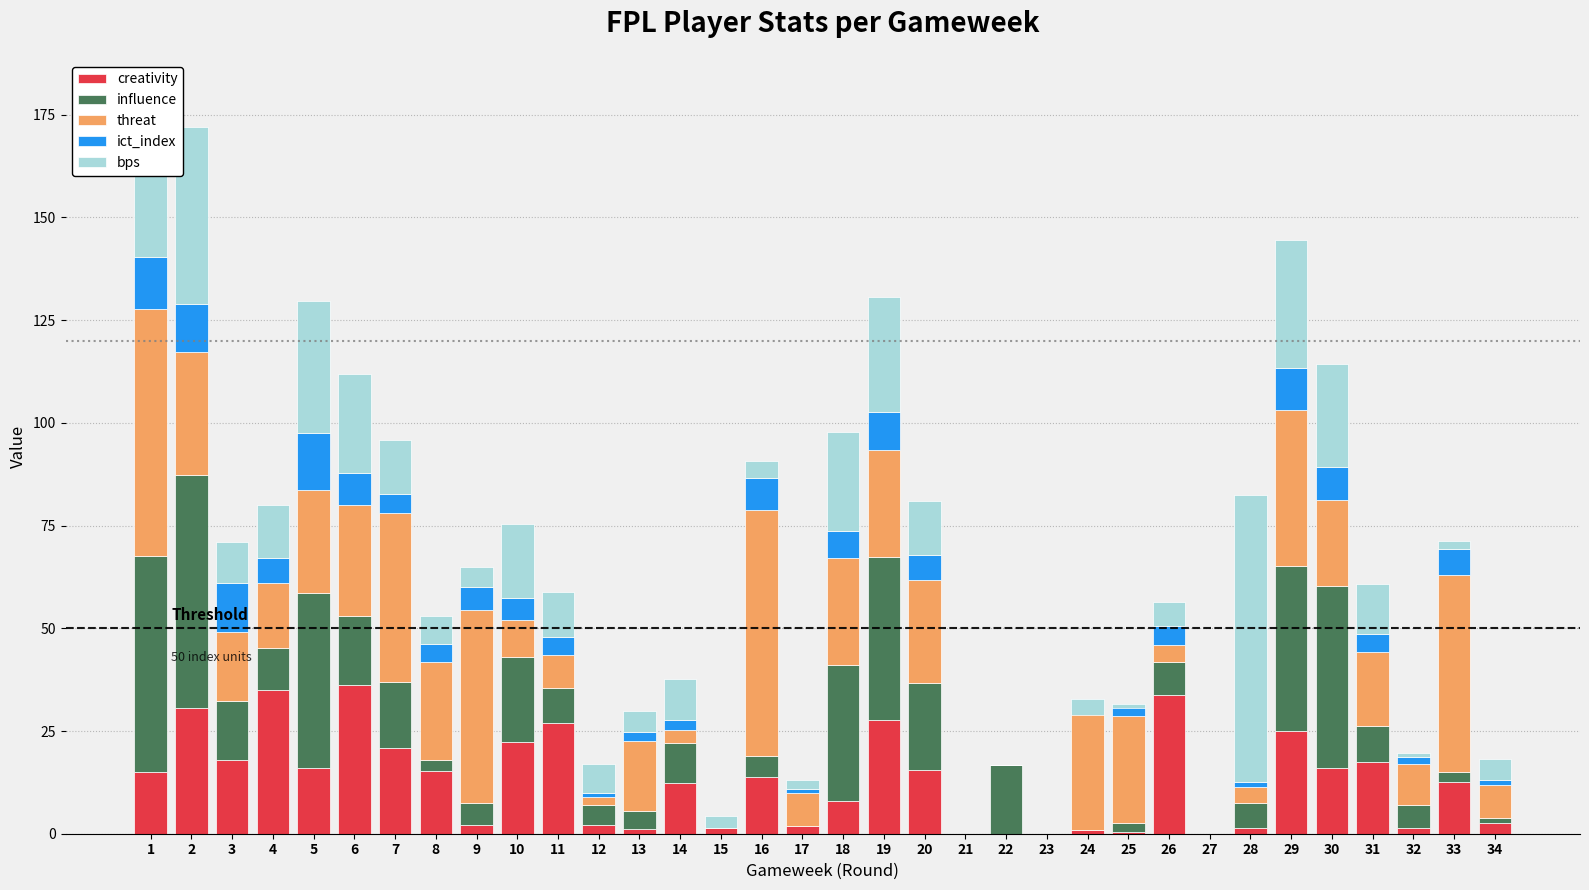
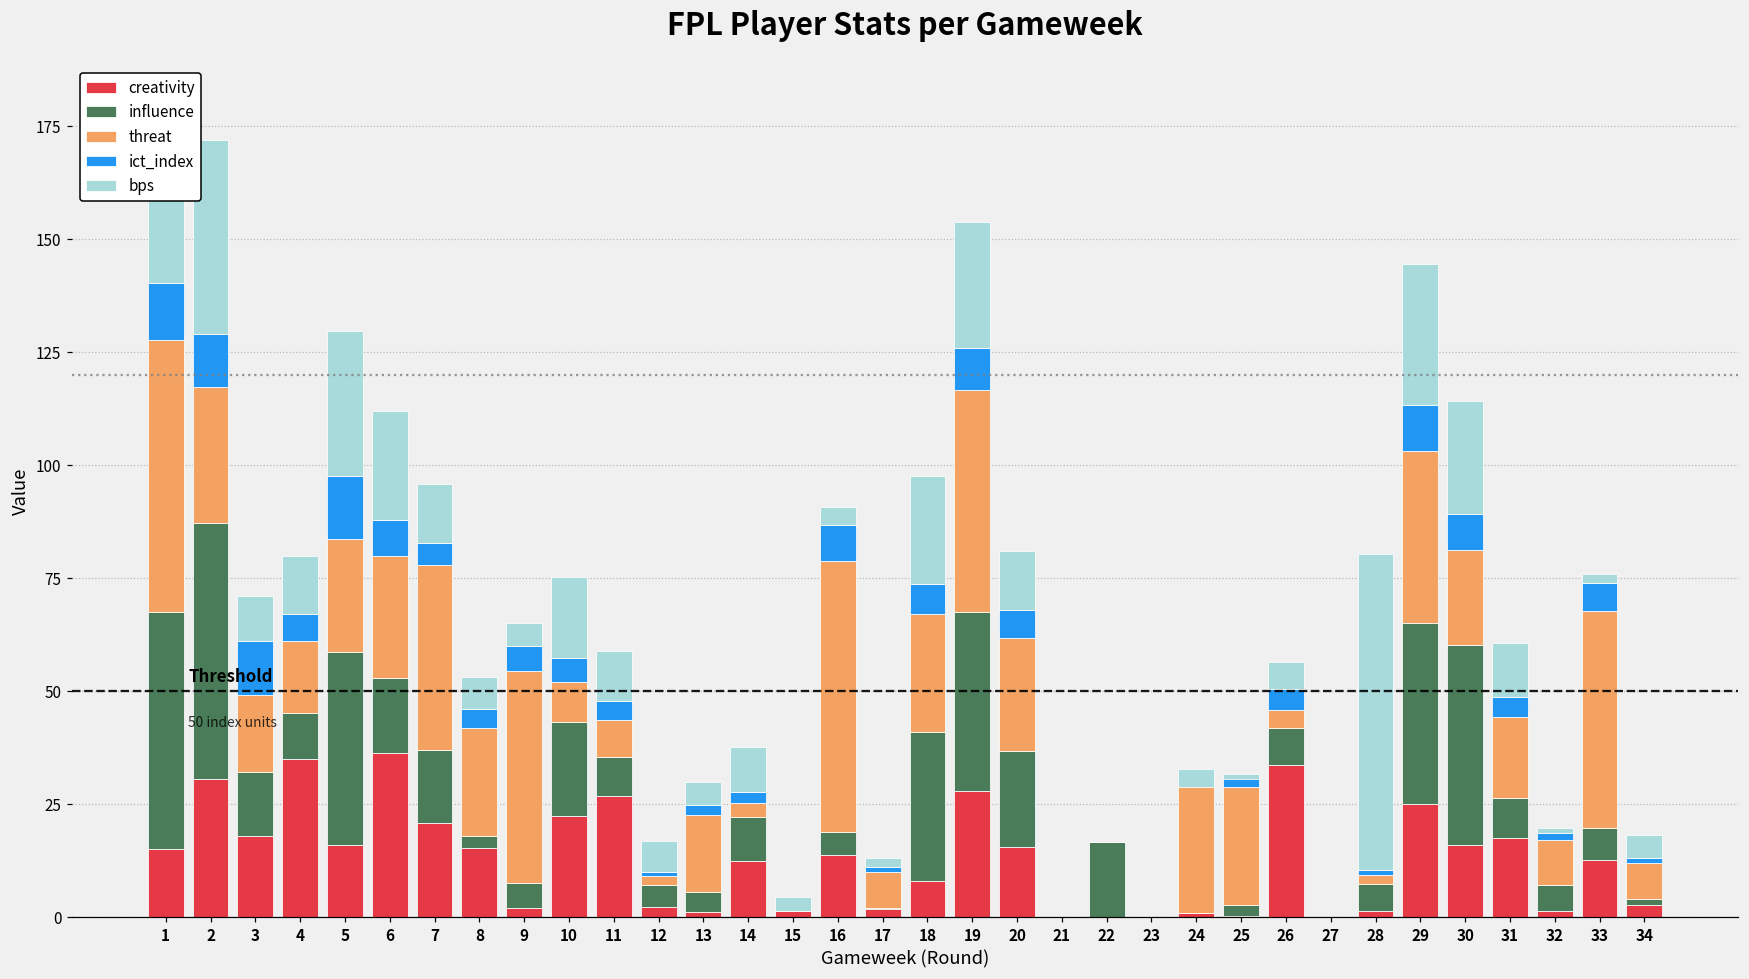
  {
    "creativity": {
      "1": 15,
      "2": 31,
      "3": 18,
      "4": 35,
      "5": 16,
      "6": 36,
      "7": 21,
      "8": 15,
      "9": 2,
      "10": 22,
      "11": 27,
      "12": 2,
      "13": 1,
      "14": 12,
      "15": 1,
      "16": 14,
      "17": 2,
      "18": 8,
      "19": 28,
      "20": 16,
      "21": 0,
      "22": 0,
      "23": 0,
      "24": 1,
      "26": 34,
      "27": 0,
      "28": 1,
      "29": 25,
      "30": 16,
      "31": 18,
      "32": 1,
      "33": 13,
      "34": 3
    },
    "influence": {
      "1": 53,
      "2": 57,
      "3": 14,
      "4": 10,
      "5": 43,
      "6": 17,
      "7": 16,
      "8": 3,
      "9": 5,
      "10": 21,
      "11": 9,
      "12": 5,
      "13": 4,
      "14": 10,
      "15": 0,
      "16": 5,
      "18": 33,
      "19": 40,
      "20": 21,
      "21": 0,
      "22": 17,
      "23": 0,
      "24": 0,
      "25": 2,
      "26": 8,
      "27": 0,
      "28": 6,
      "29": 40,
      "30": 44,
      "31": 9,
      "32": 6,
-     "33": 2,
+     "33": 7,
      "34": 1
    },
    "threat": {
      "1": 60,
      "2": 30,
      "4": 16,
      "5": 25,
      "6": 27,
      "7": 41,
      "8": 24,
      "9": 47,
      "10": 9,
      "11": 8,
      "12": 2,
      "13": 17,
      "14": 3,
      "15": 0,
      "16": 60,
      "17": 8,
      "18": 26,
-     "19": 26,
+     "19": 49,
      "20": 25,
      "21": 0,
      "22": 0,
      "23": 0,
      "25": 26,
      "26": 4,
      "27": 0,
-     "28": 4,
+     "28": 2,
      "29": 38,
      "30": 21,
      "31": 18,
      "32": 10,
      "33": 48,
      "34": 8
    },
    "ict_index": {
      "1": 13,
      "2": 12,
      "3": 12,
      "4": 6,
      "5": 14,
      "6": 8,
      "7": 5,
      "8": 4,
      "9": 6,
      "10": 5,
      "11": 4,
      "12": 1,
      "13": 2,
      "14": 3,
      "16": 8,
      "17": 1,
      "18": 7,
      "19": 9,
      "20": 6,
      "21": 0,
      "22": 0,
      "23": 0,
      "24": 3,
      "25": 3,
      "26": 5,
      "27": 0,
      "28": 1,
      "29": 10,
      "30": 8,
      "31": 4,
      "32": 2,
      "33": 6,
      "34": 1
    },
    "bps": {
      "2": 43,
      "3": 10,
      "4": 13,
      "5": 32,
      "6": 24,
      "7": 13,
      "8": 7,
      "9": 5,
      "10": 18,
      "11": 11,
      "12": 7,
      "13": 5,
      "14": 10,
      "15": 3,
      "16": 4,
      "17": 2,
      "18": 24,
      "19": 28,
      "20": 13,
      "21": 0,
      "22": 0,
      "23": 0,
      "26": 6,
      "27": 0,
      "28": 70,
      "29": 31,
      "30": 25,
      "31": 12,
      "32": 1,
      "33": 2,
      "34": 5
    }
  }
